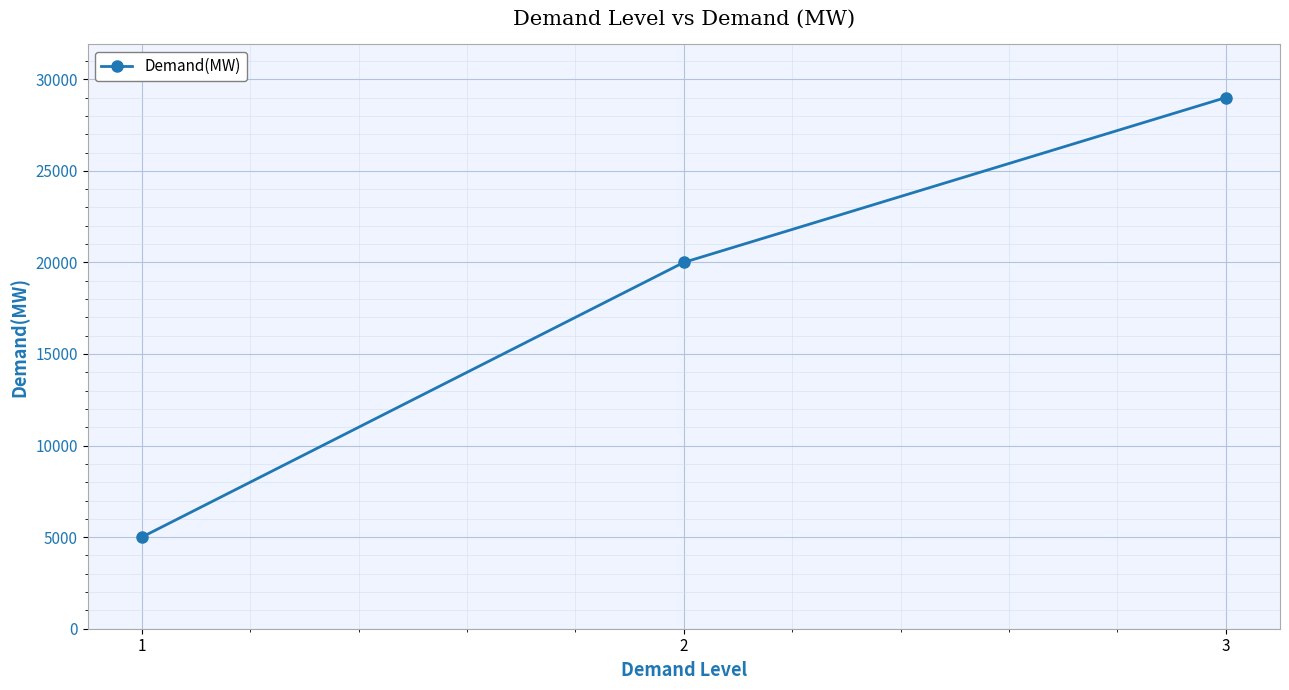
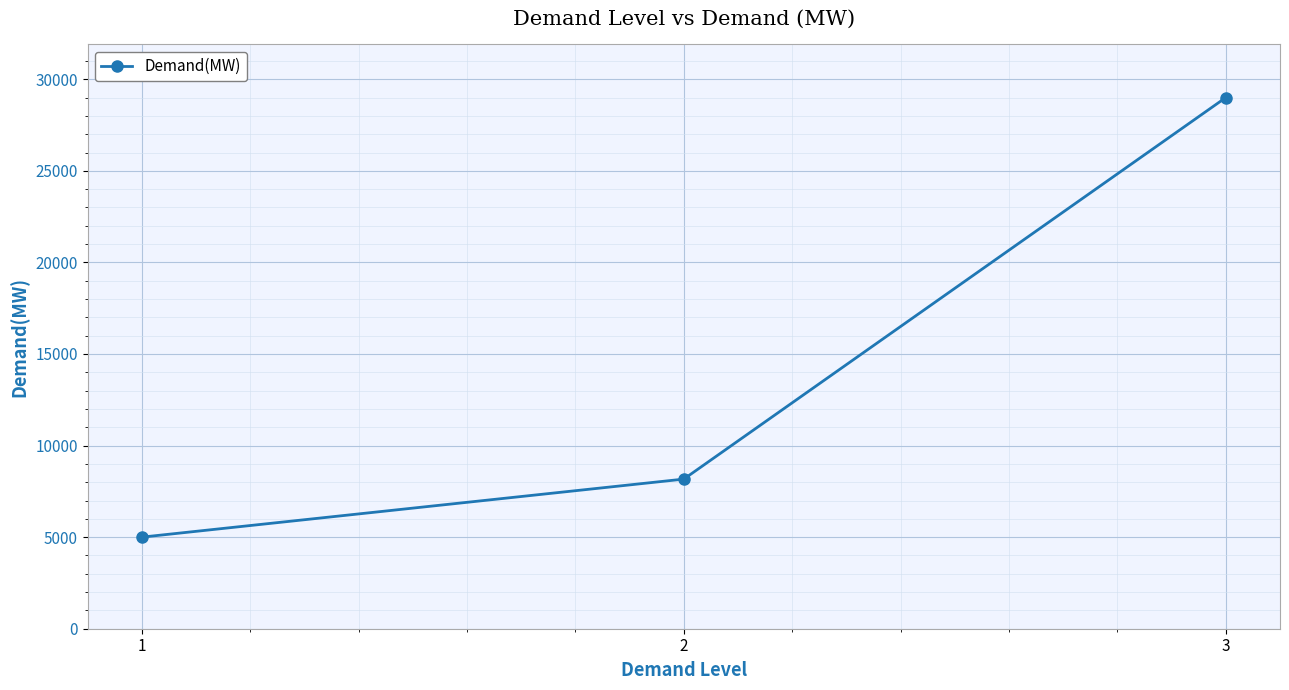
  {
    "1": 5000,
-   "2": 20000,
+   "2": 8200,
    "3": 29000
  }
